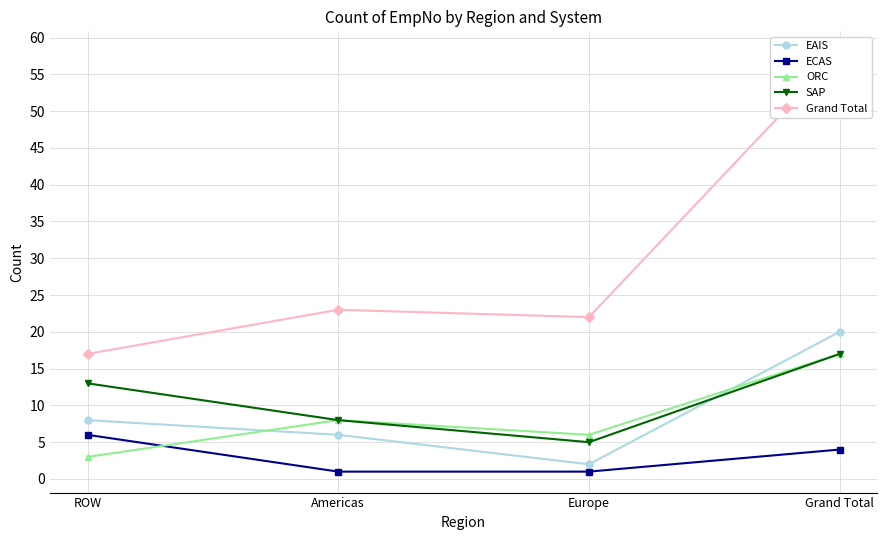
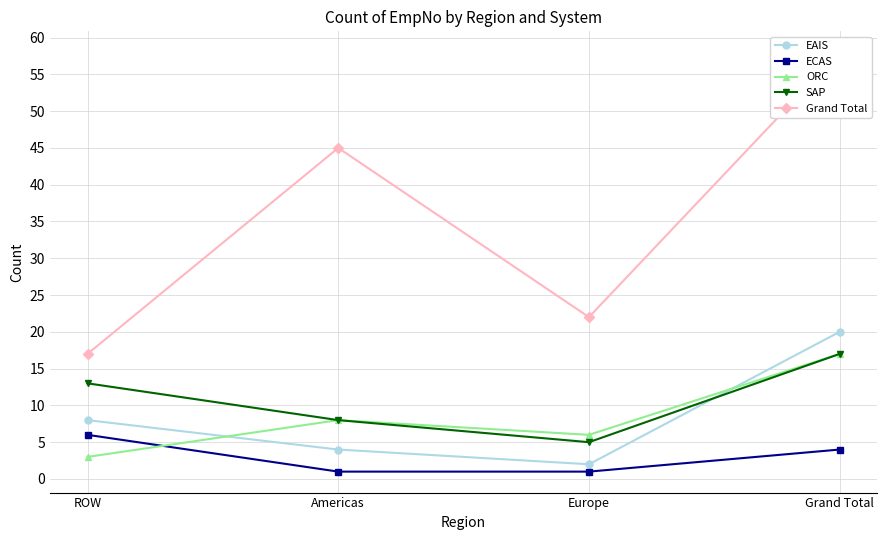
  {
    "EAIS": {
      "ROW": 8,
-     "Americas": 6,
+     "Americas": 4,
      "Europe": 2,
      "Grand Total": 20
    },
    "ECAS": {
      "ROW": 6,
      "Americas": 1,
      "Europe": 1,
      "Grand Total": 4
    },
    "ORC": {
      "ROW": 3,
      "Europe": 6
    },
    "SAP": {
      "ROW": 13,
      "Europe": 5
    },
    "Grand Total": {
      "ROW": 17,
-     "Americas": 23,
+     "Americas": 45,
      "Europe": 22
    }
  }
